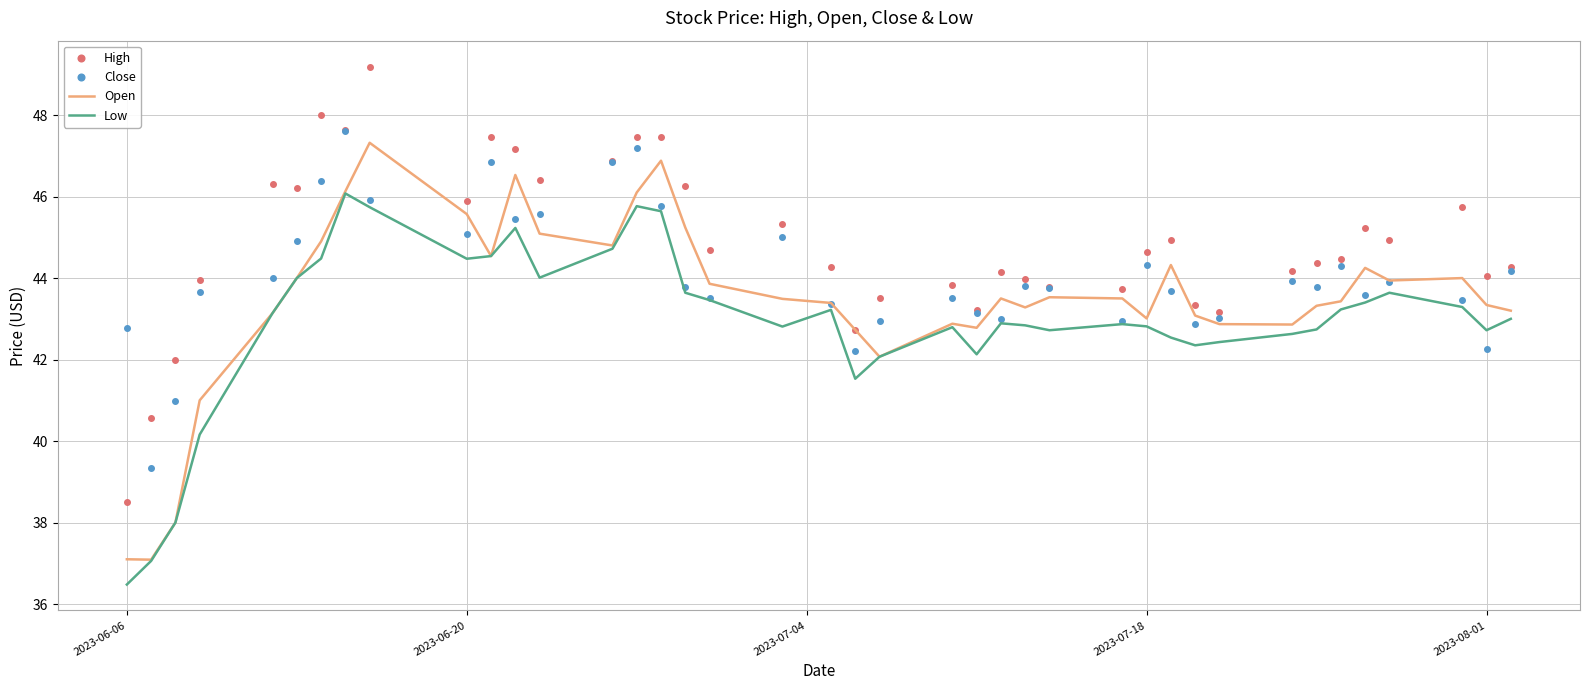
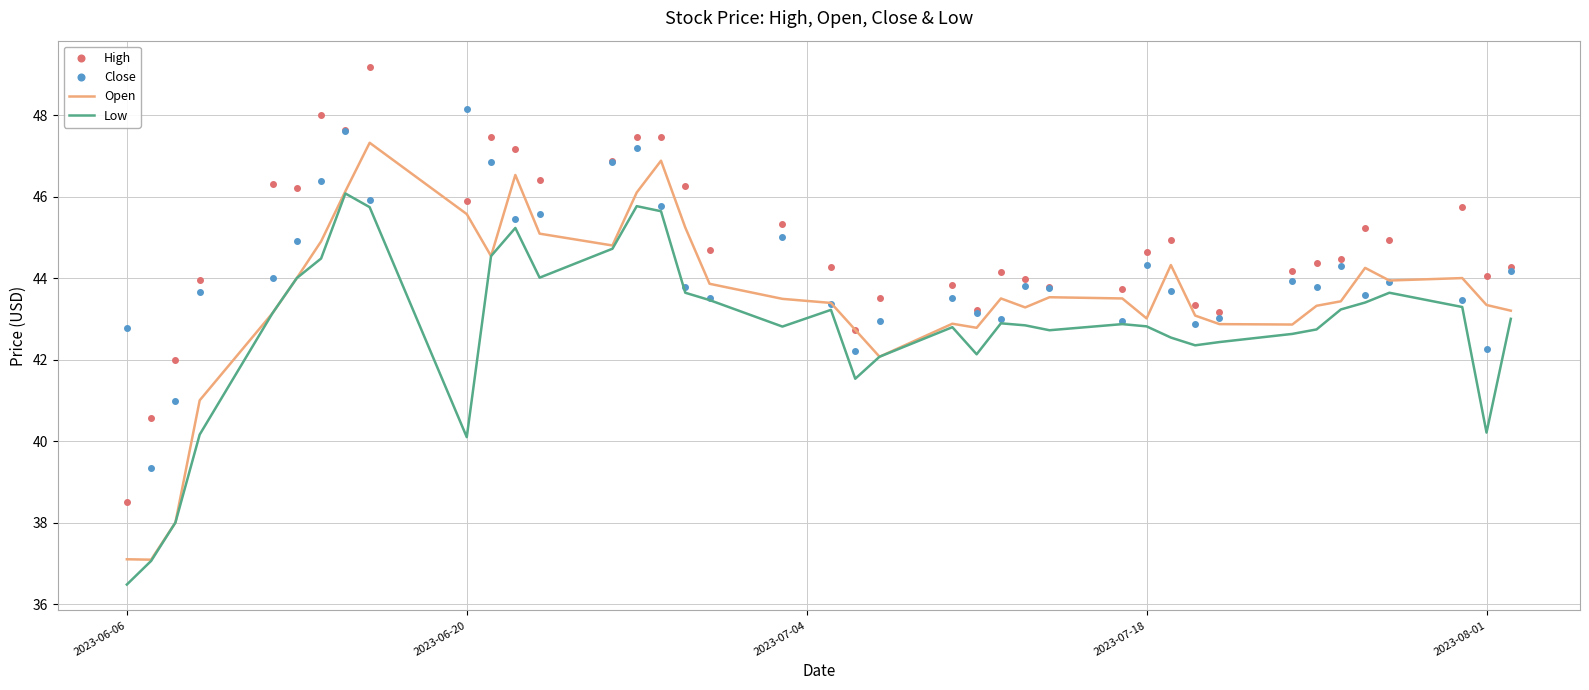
  {
    "Close": {
      "2023-06-06": 42.8,
-     "2023-06-20": 45.1,
+     "2023-06-20": 48.1,
      "2023-07-18": 44.3,
      "2023-08-01": 42.2
    },
    "Low": {
      "2023-06-06": 36.5,
-     "2023-06-20": 44.5,
+     "2023-06-20": 40.1,
      "2023-07-18": 42.8,
-     "2023-08-01": 42.7
+     "2023-08-01": 40.2
    }
  }
